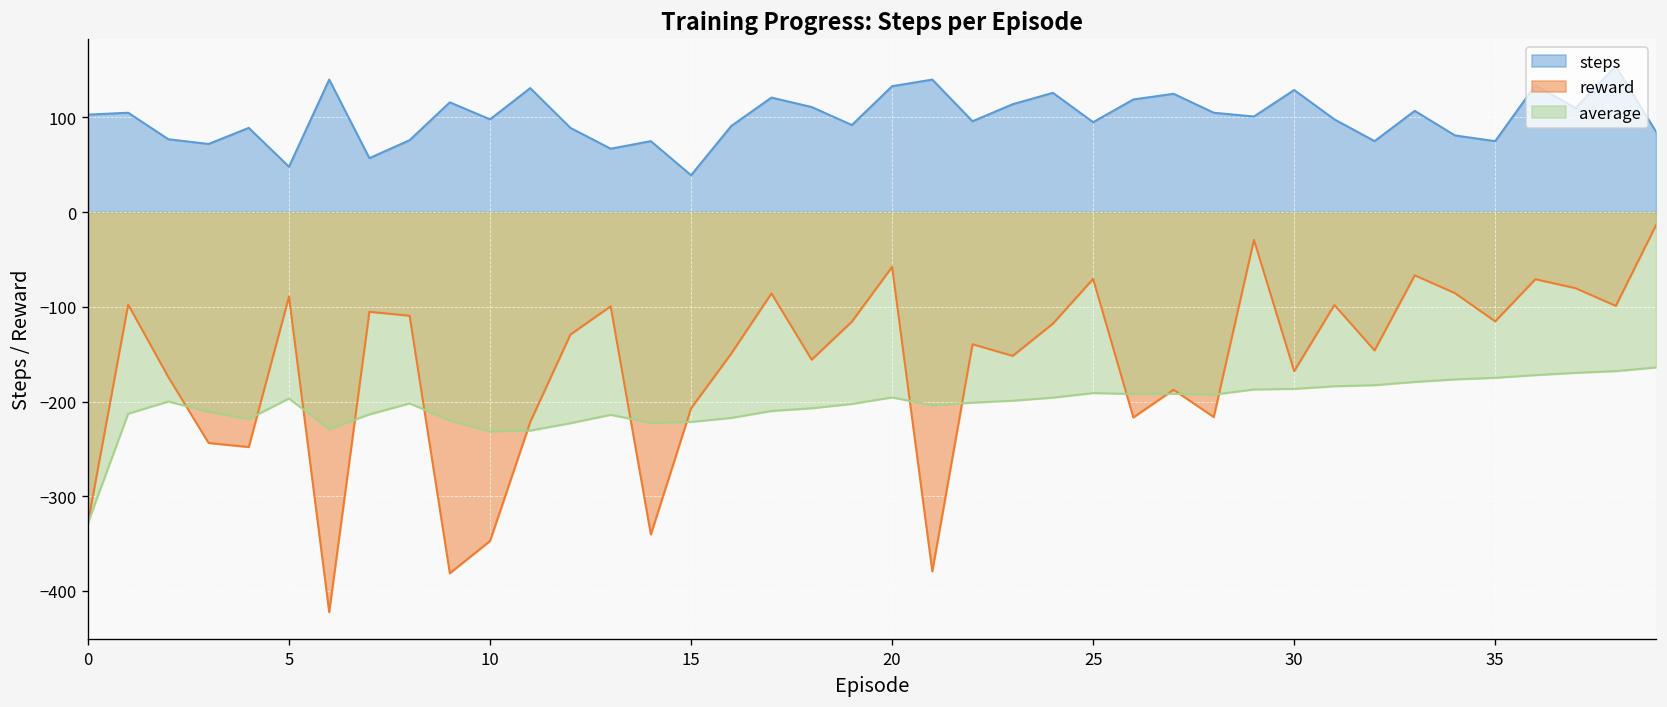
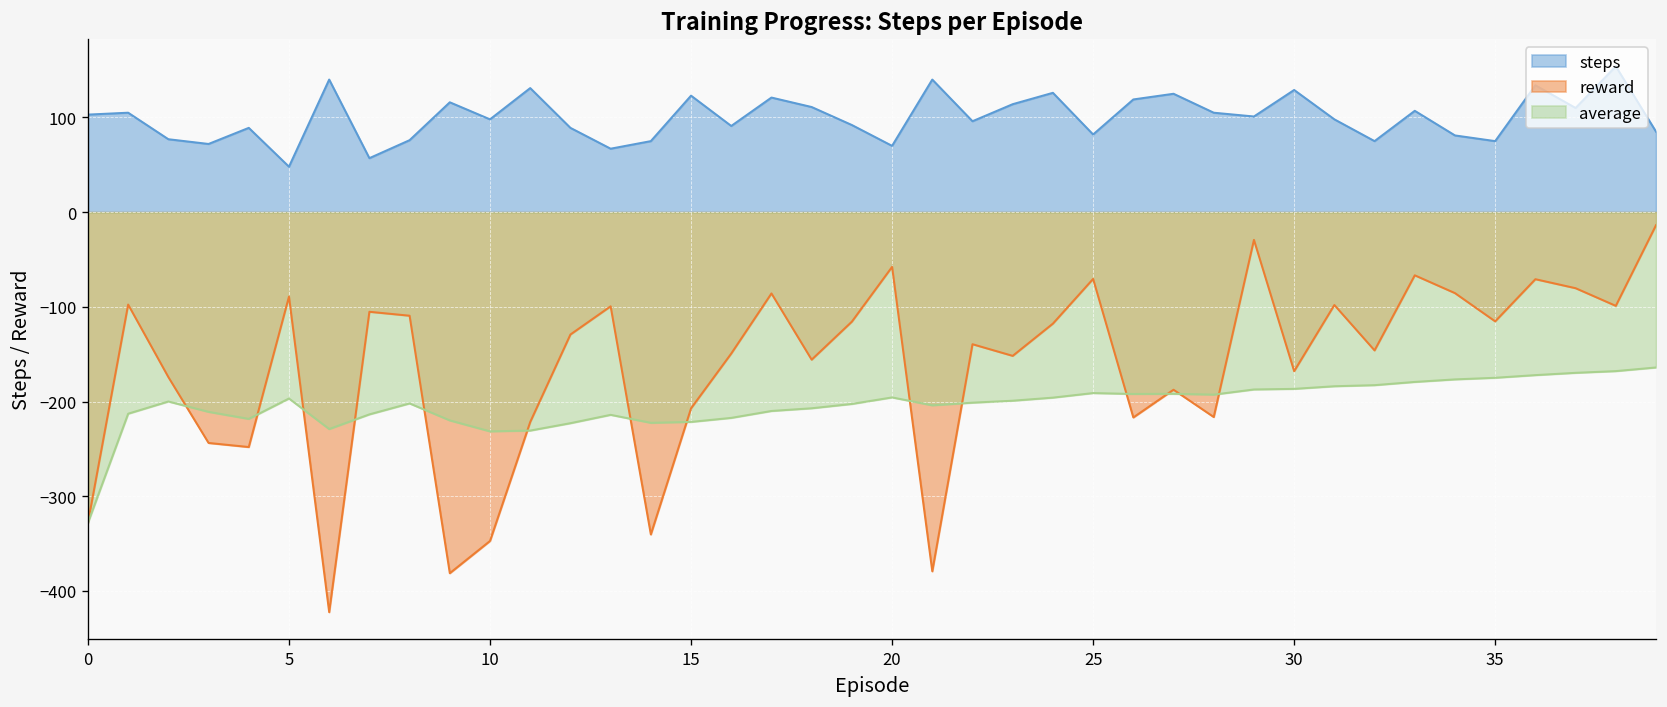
  {
    "steps": {
      "0": 100,
      "5": 50,
      "10": 100,
-     "15": 40,
-     "20": 130,
-     "25": 100,
+     "15": 120,
+     "20": 70,
+     "25": 80,
      "30": 130,
      "35": 80
    }
  }
